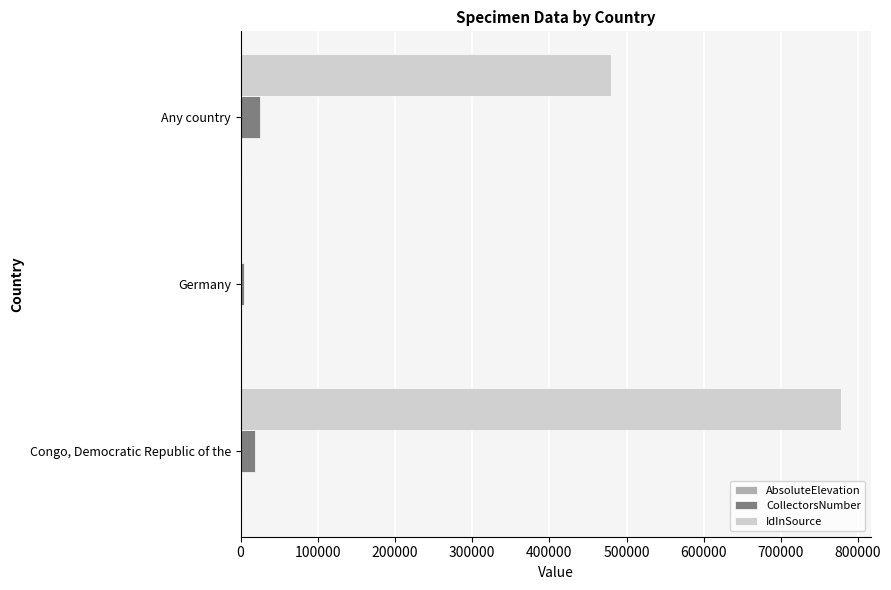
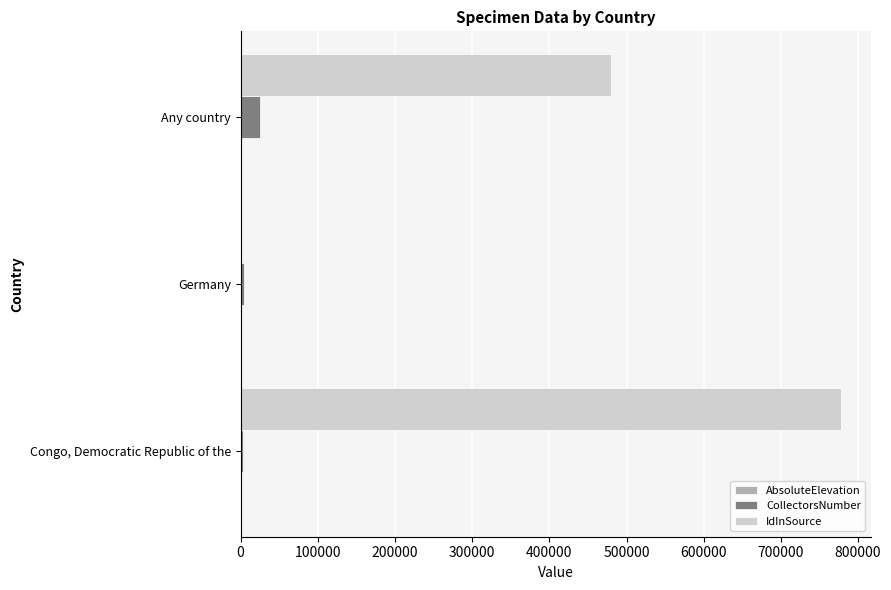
  {
    "CollectorsNumber": {
      "Any country": 20000,
      "Germany": 0,
-     "Congo, Democratic Republic of the": 20000
+     "Congo, Democratic Republic of the": 0
    }
  }
